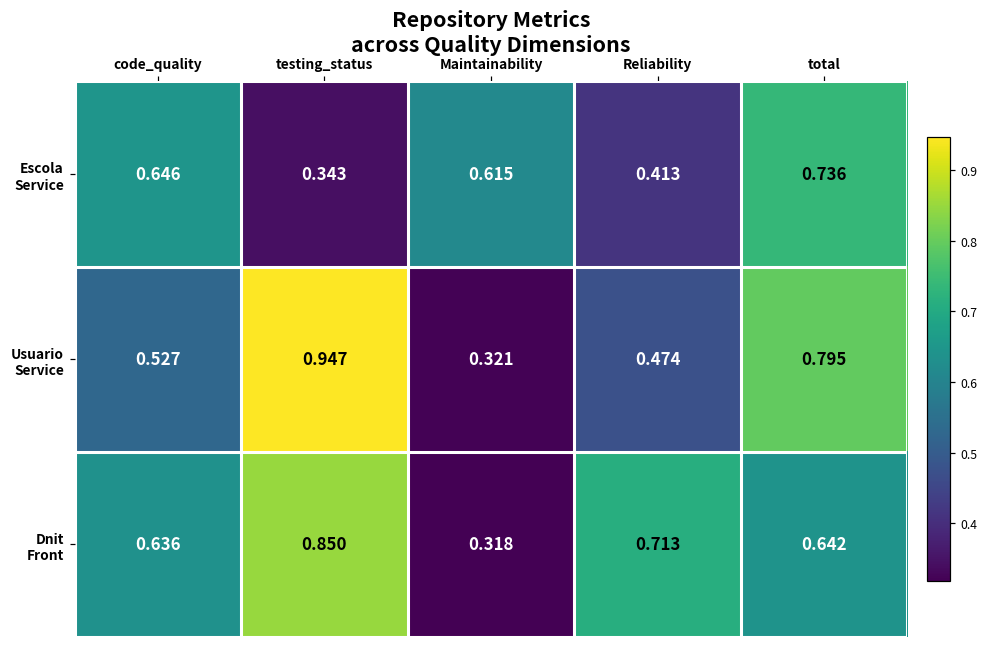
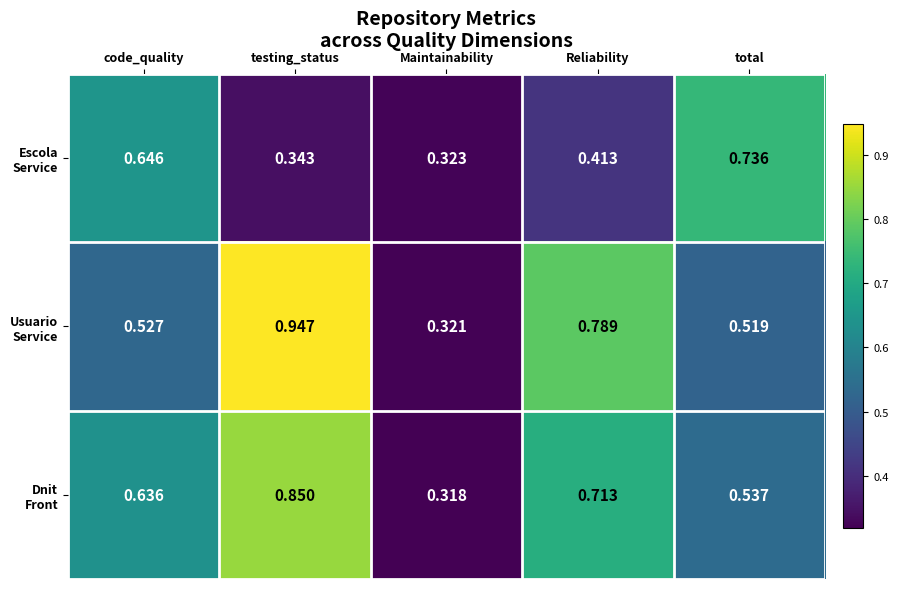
  {
    "Escola Service": {
      "code_quality": 0.646,
      "testing_status": 0.343,
-     "Maintainability": 0.615,
+     "Maintainability": 0.323,
      "Reliability": 0.413,
      "total": 0.736
    },
    "Usuario Service": {
      "code_quality": 0.527,
      "testing_status": 0.947,
      "Maintainability": 0.321,
-     "Reliability": 0.474,
-     "total": 0.795
+     "Reliability": 0.789,
+     "total": 0.519
    },
    "Dnit Front": {
      "code_quality": 0.636,
      "testing_status": 0.850,
      "Maintainability": 0.318,
      "Reliability": 0.713,
-     "total": 0.642
+     "total": 0.537
    }
  }
